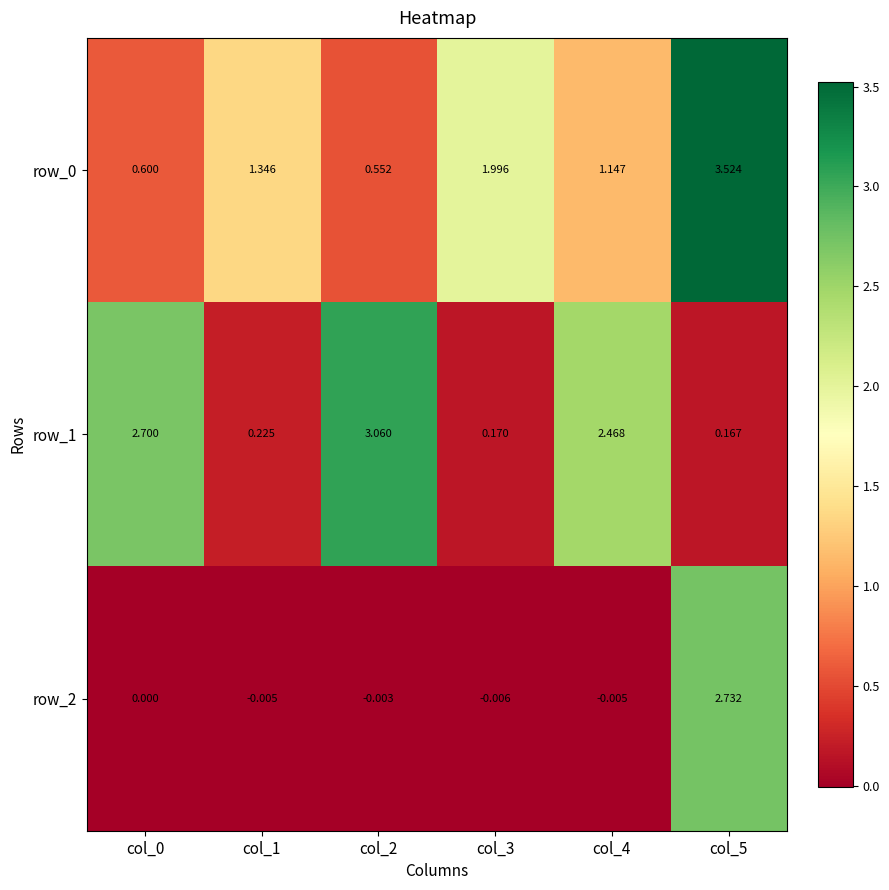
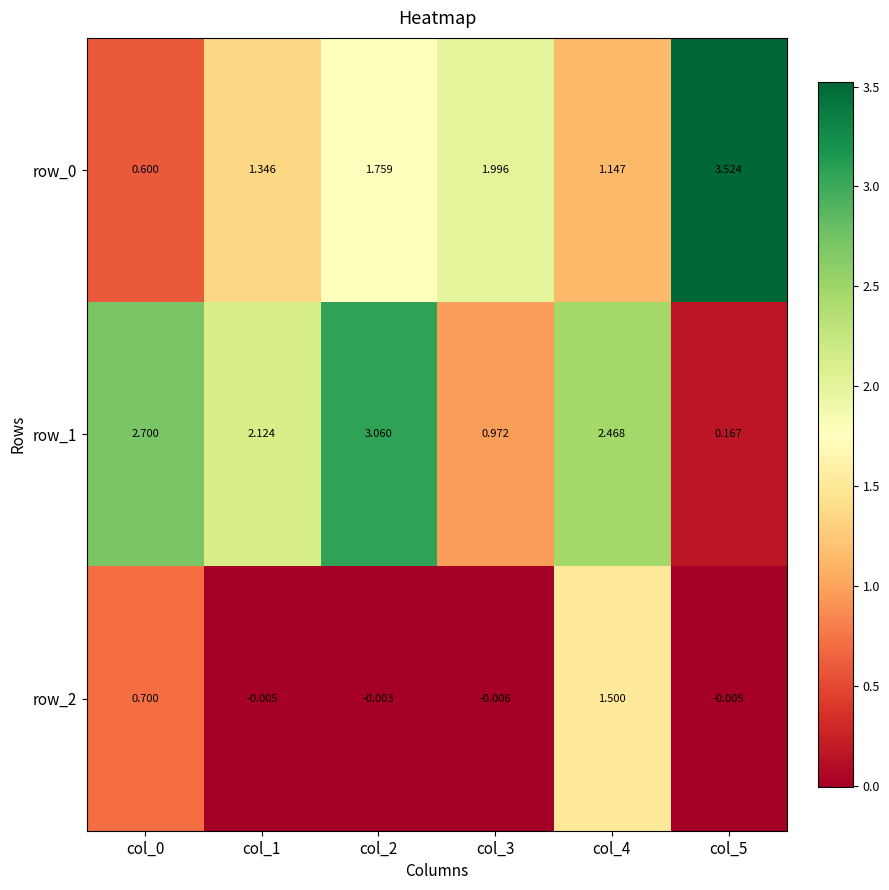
  {
    "row_0": {
      "col_0": 0.600,
      "col_1": 1.346,
-     "col_2": 0.552,
+     "col_2": 1.759,
      "col_3": 1.996,
      "col_4": 1.147,
      "col_5": 3.524
    },
    "row_1": {
      "col_0": 2.700,
-     "col_1": 0.225,
+     "col_1": 2.124,
      "col_2": 3.060,
-     "col_3": 0.170,
+     "col_3": 0.972,
      "col_4": 2.468,
      "col_5": 0.167
    },
    "row_2": {
-     "col_0": 0.000,
+     "col_0": 0.700,
      "col_1": -0.005,
      "col_2": -0.003,
      "col_3": -0.006,
-     "col_4": -0.005,
-     "col_5": 2.732
+     "col_4": 1.500,
+     "col_5": -0.005
    }
  }
